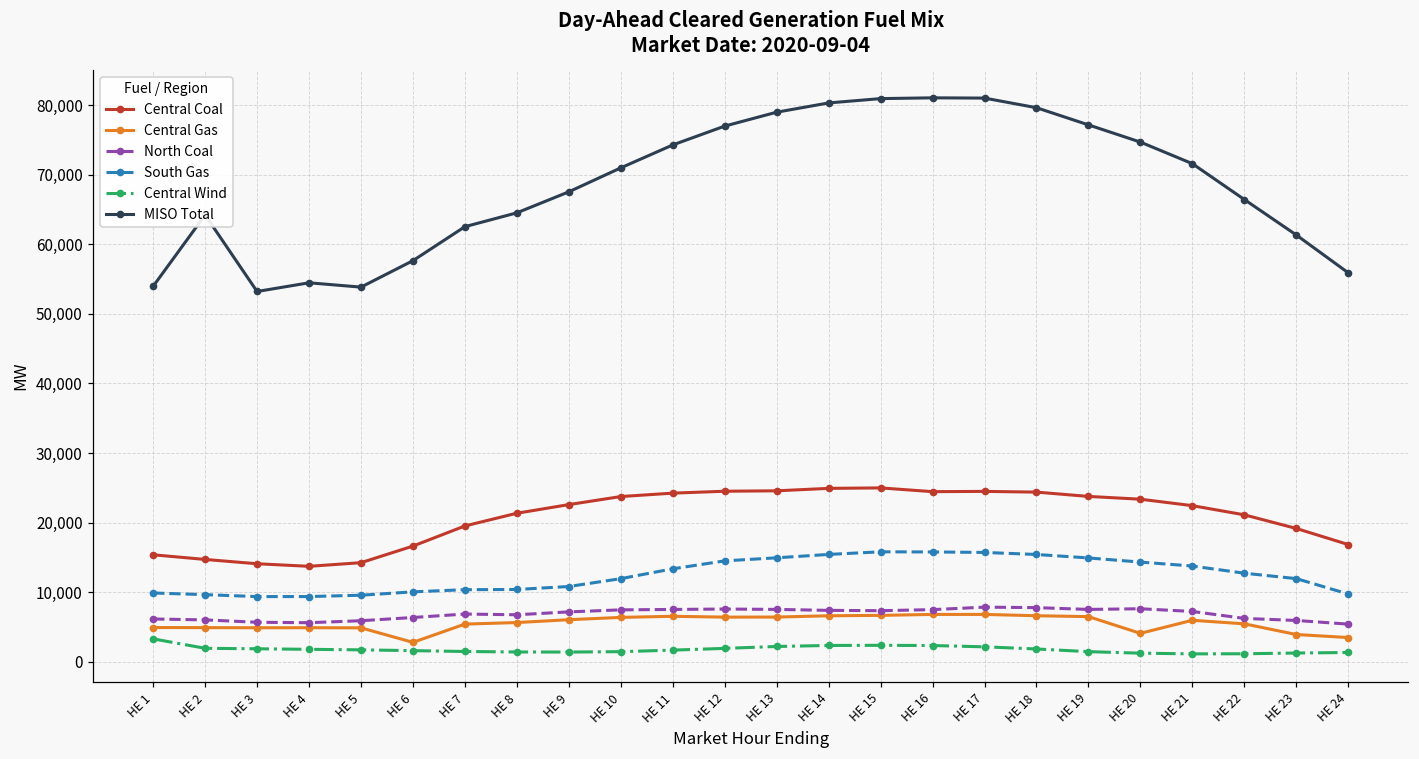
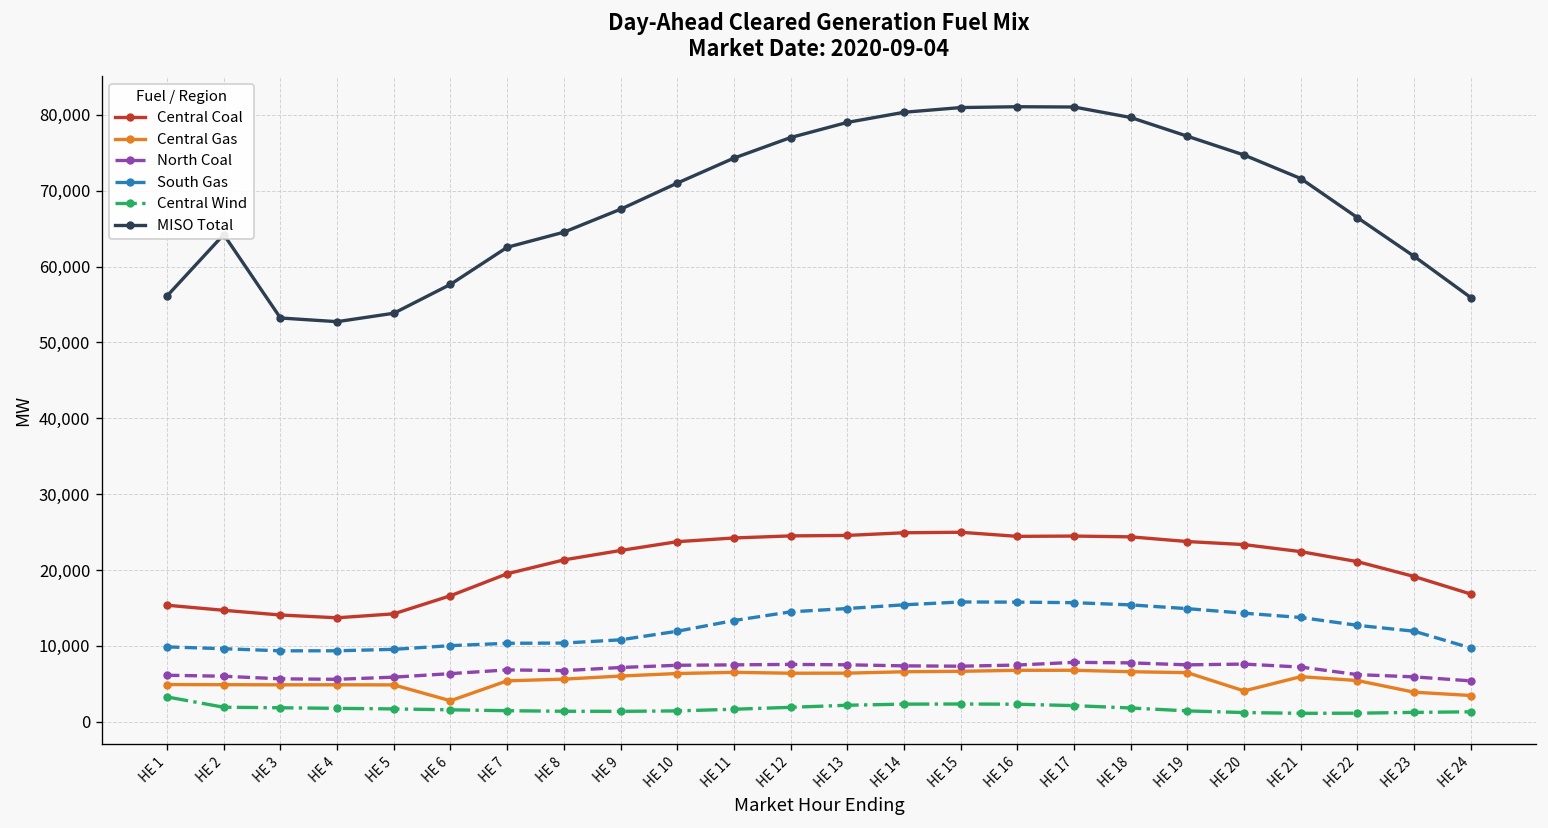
  {
    "Central Coal": {
      "HE 1": "15,000",
      "HE 2": "15,000",
      "HE 3": "14,000",
      "HE 4": "14,000",
      "HE 5": "14,000",
      "HE 6": "17,000",
      "HE 7": "20,000",
      "HE 8": "21,000",
      "HE 9": "23,000",
      "HE 10": "24,000",
      "HE 11": "24,000",
      "HE 12": "25,000",
      "HE 13": "25,000",
      "HE 14": "25,000",
      "HE 15": "25,000",
      "HE 16": "24,000",
      "HE 17": "24,000",
      "HE 18": "24,000",
      "HE 19": "24,000",
      "HE 20": "23,000",
      "HE 21": "22,000",
      "HE 22": "21,000",
      "HE 23": "19,000",
      "HE 24": "17,000"
    },
    "Central Gas": {
      "HE 1": "5,000",
      "HE 2": "5,000",
      "HE 3": "5,000",
      "HE 4": "5,000",
      "HE 5": "5,000",
      "HE 6": "3,000",
      "HE 7": "5,000",
      "HE 8": "6,000",
      "HE 9": "6,000",
      "HE 10": "6,000",
      "HE 11": "7,000",
      "HE 12": "6,000",
      "HE 13": "6,000",
      "HE 14": "7,000",
      "HE 15": "7,000",
      "HE 16": "7,000",
      "HE 17": "7,000",
      "HE 18": "7,000",
      "HE 19": "6,000",
      "HE 20": "4,000",
      "HE 21": "6,000",
      "HE 22": "5,000",
      "HE 23": "4,000",
      "HE 24": "3,000"
    },
    "North Coal": {
      "HE 1": "6,000",
      "HE 2": "6,000",
      "HE 3": "6,000",
      "HE 4": "6,000",
      "HE 5": "6,000",
      "HE 6": "6,000",
      "HE 7": "7,000",
      "HE 8": "7,000",
      "HE 9": "7,000",
      "HE 10": "7,000",
      "HE 11": "7,000",
      "HE 12": "8,000",
      "HE 13": "8,000",
      "HE 14": "7,000",
      "HE 15": "7,000",
      "HE 16": "7,000",
      "HE 17": "8,000",
      "HE 18": "8,000",
      "HE 19": "8,000",
      "HE 20": "8,000",
      "HE 21": "7,000",
      "HE 22": "6,000",
      "HE 23": "6,000",
      "HE 24": "5,000"
    },
    "South Gas": {
      "HE 1": "10,000",
      "HE 2": "10,000",
      "HE 3": "9,000",
      "HE 4": "9,000",
      "HE 5": "10,000",
      "HE 6": "10,000",
      "HE 7": "10,000",
      "HE 8": "10,000",
      "HE 9": "11,000",
      "HE 10": "12,000",
      "HE 11": "13,000",
      "HE 12": "14,000",
      "HE 13": "15,000",
      "HE 14": "15,000",
      "HE 15": "16,000",
      "HE 16": "16,000",
      "HE 17": "16,000",
      "HE 18": "15,000",
      "HE 19": "15,000",
      "HE 20": "14,000",
      "HE 21": "14,000",
      "HE 22": "13,000",
      "HE 23": "12,000",
      "HE 24": "10,000"
    },
    "Central Wind": {
      "HE 1": "3,000",
      "HE 2": "2,000",
      "HE 3": "2,000",
      "HE 4": "2,000",
      "HE 5": "2,000",
      "HE 6": "2,000",
      "HE 7": "1,000",
      "HE 8": "1,000",
      "HE 9": "1,000",
      "HE 10": "1,000",
      "HE 11": "2,000",
      "HE 12": "2,000",
      "HE 13": "2,000",
      "HE 14": "2,000",
      "HE 15": "2,000",
      "HE 16": "2,000",
      "HE 17": "2,000",
      "HE 18": "2,000",
      "HE 19": "1,000",
      "HE 20": "1,000",
      "HE 21": "1,000",
      "HE 22": "1,000",
      "HE 23": "1,000",
      "HE 24": "1,000"
    },
    "MISO Total": {
-     "HE 1": "54,000",
+     "HE 1": "56,000",
      "HE 3": "53,000",
-     "HE 4": "54,000",
+     "HE 4": "53,000",
      "HE 5": "54,000",
      "HE 6": "58,000",
      "HE 7": "63,000",
      "HE 8": "65,000",
      "HE 9": "68,000",
      "HE 10": "71,000",
      "HE 11": "74,000",
      "HE 12": "77,000",
      "HE 13": "79,000",
      "HE 14": "80,000",
      "HE 15": "81,000",
      "HE 16": "81,000",
      "HE 17": "81,000",
      "HE 18": "80,000",
      "HE 19": "77,000",
      "HE 20": "75,000",
      "HE 21": "72,000",
      "HE 22": "66,000",
      "HE 23": "61,000",
      "HE 24": "56,000"
    }
  }
